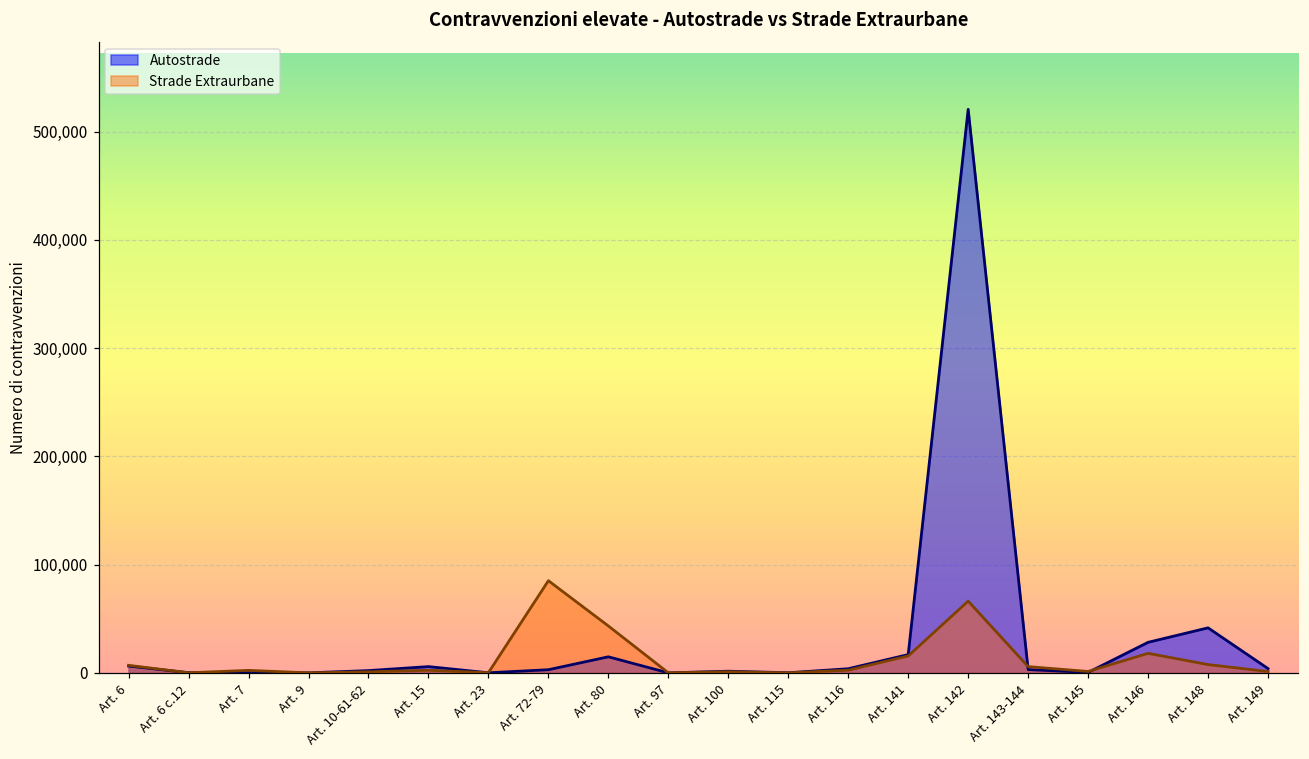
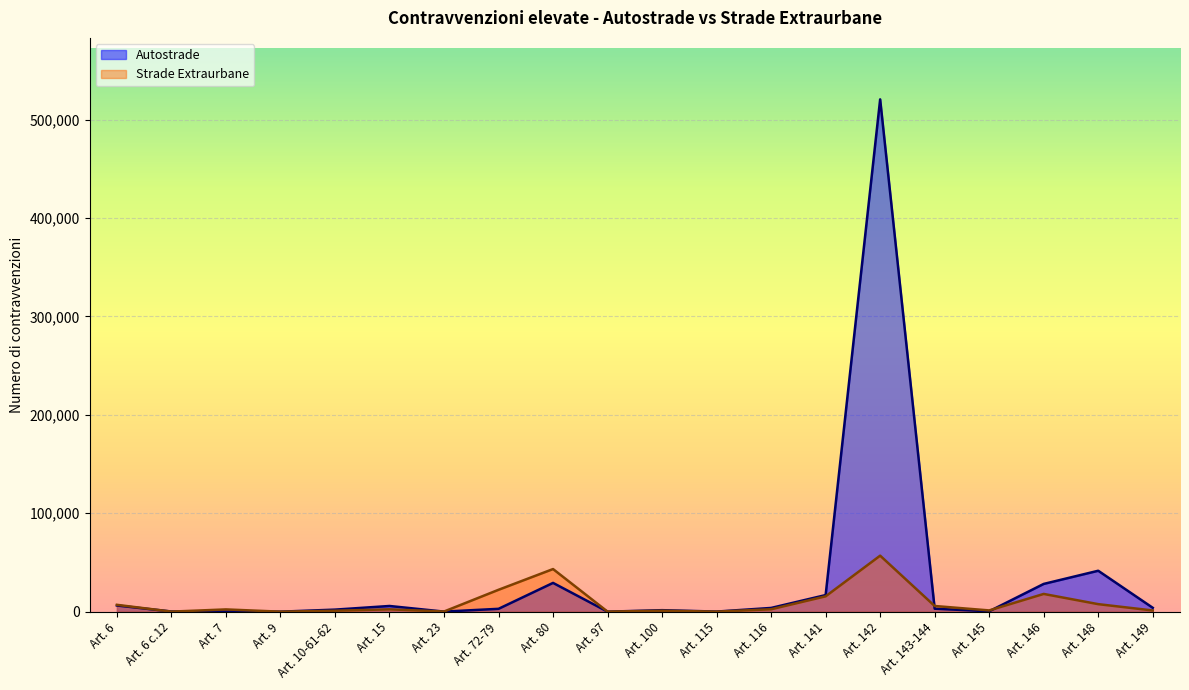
  {
    "Autostrade": {
      "Art. 15": "10,000",
      "Art. 72-79": "0",
-     "Art. 80": "10,000",
+     "Art. 80": "30,000",
      "Art. 142": "520,000",
      "Art. 143-144": "0",
      "Art. 146": "30,000",
      "Art. 148": "40,000",
      "Art. 149": "0"
    },
    "Strade Extraurbane": {
      "Art. 15": "0",
-     "Art. 72-79": "90,000",
+     "Art. 72-79": "20,000",
      "Art. 80": "40,000",
-     "Art. 142": "70,000",
+     "Art. 142": "60,000",
      "Art. 143-144": "10,000",
      "Art. 146": "20,000",
      "Art. 148": "10,000",
      "Art. 149": "0"
    }
  }
